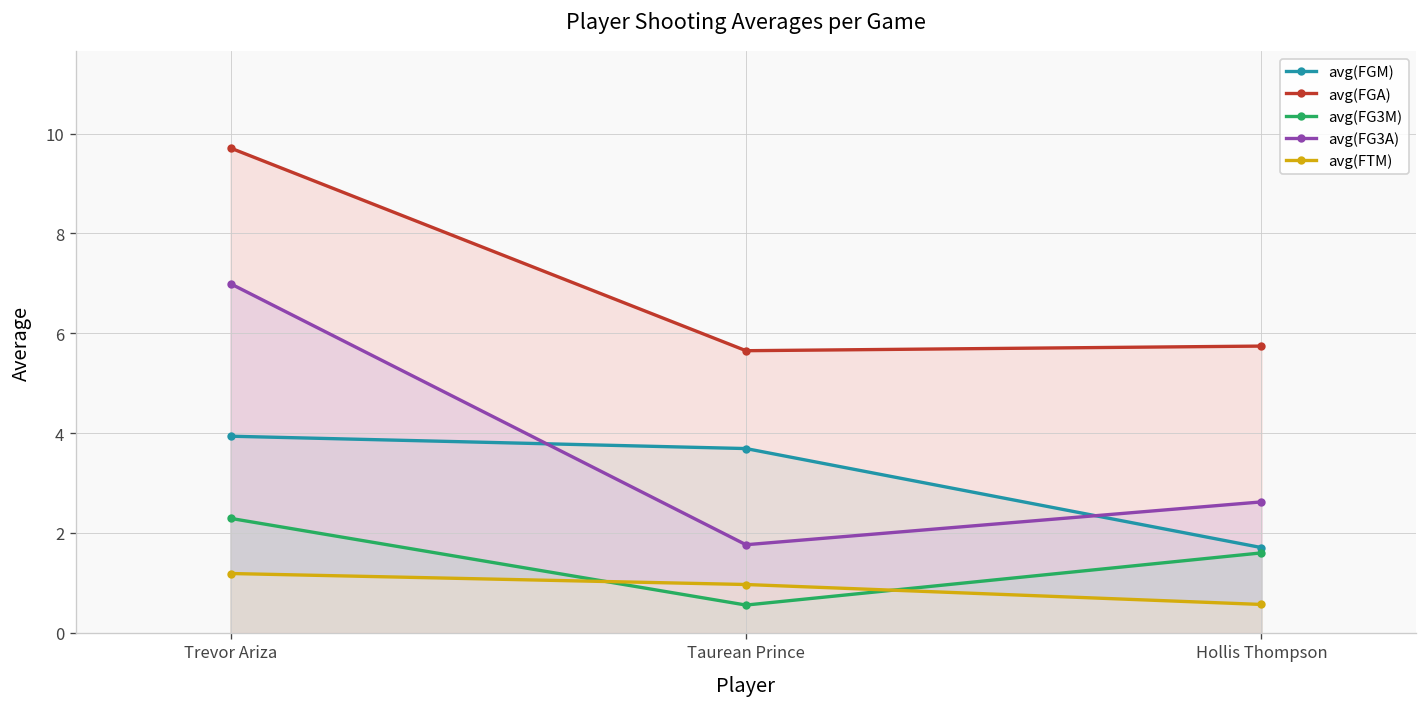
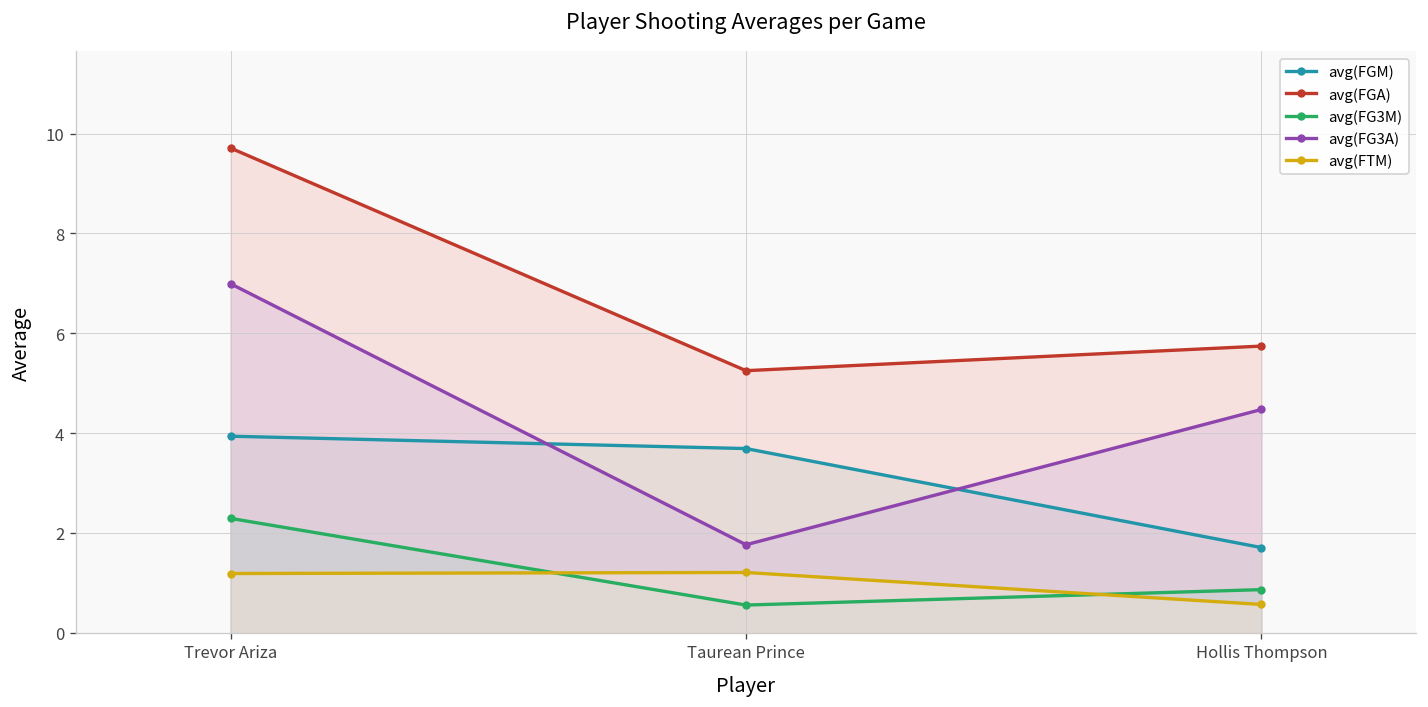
  {
    "avg(FGM)": {
      "Trevor Ariza": 3.9,
      "Taurean Prince": 3.7,
      "Hollis Thompson": 1.7
    },
    "avg(FGA)": {
      "Trevor Ariza": 9.7,
-     "Taurean Prince": 5.7,
+     "Taurean Prince": 5.3,
      "Hollis Thompson": 5.7
    },
    "avg(FG3M)": {
      "Trevor Ariza": 2.3,
      "Taurean Prince": 0.6,
-     "Hollis Thompson": 1.6
+     "Hollis Thompson": 0.9
    },
    "avg(FG3A)": {
      "Trevor Ariza": 7.0,
      "Taurean Prince": 1.8,
-     "Hollis Thompson": 2.6
+     "Hollis Thompson": 4.5
    },
    "avg(FTM)": {
      "Trevor Ariza": 1.2,
-     "Taurean Prince": 1.0,
+     "Taurean Prince": 1.2,
      "Hollis Thompson": 0.6
    }
  }
